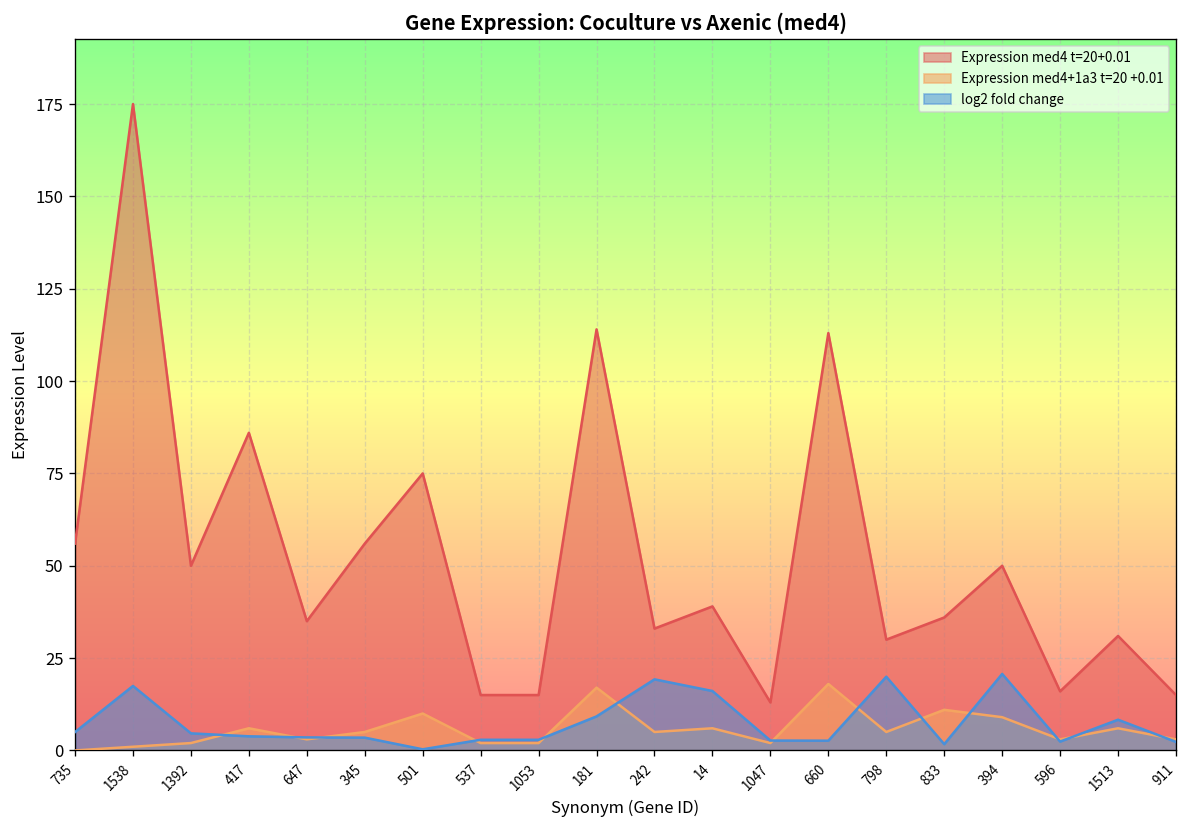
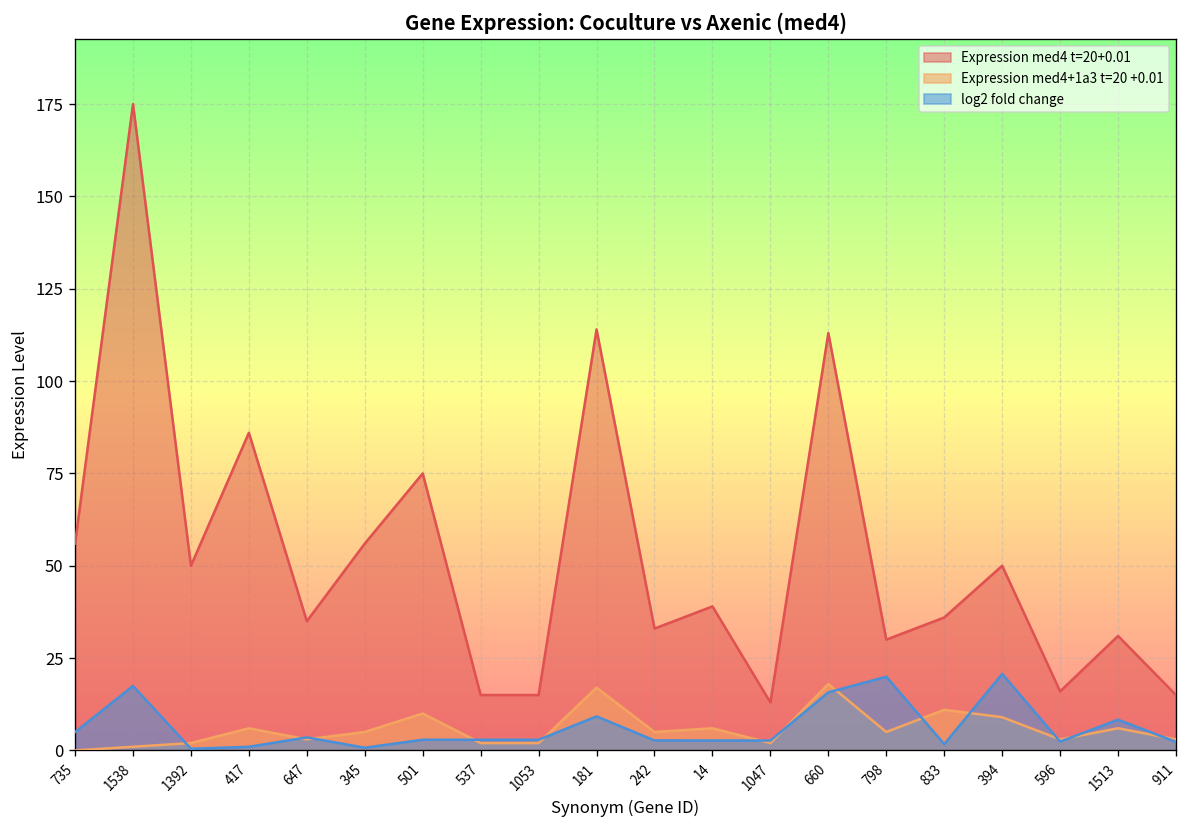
  {
    "log2 fold change": {
      "735": 5,
      "1538": 17,
-     "1392": 5,
-     "417": 4,
-     "345": 3,
-     "501": 0,
+     "1392": 0,
+     "417": 1,
+     "345": 1,
+     "501": 3,
      "537": 3,
      "1053": 3,
      "181": 9,
-     "242": 19,
-     "14": 16,
-     "660": 3,
+     "242": 3,
+     "14": 3,
+     "660": 16,
      "798": 20,
      "833": 2,
      "394": 21,
      "1513": 8
    }
  }
